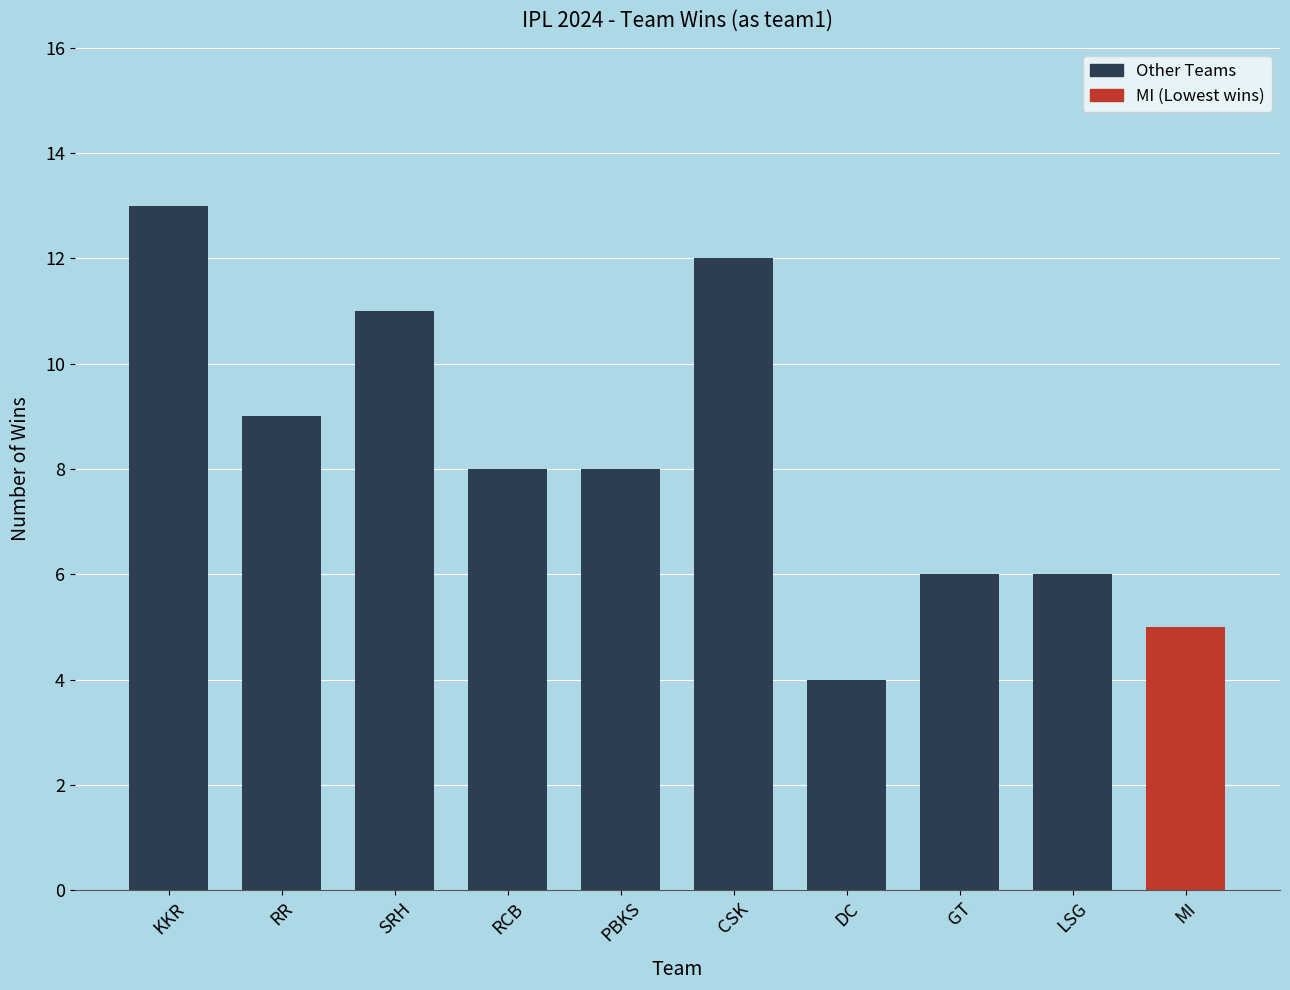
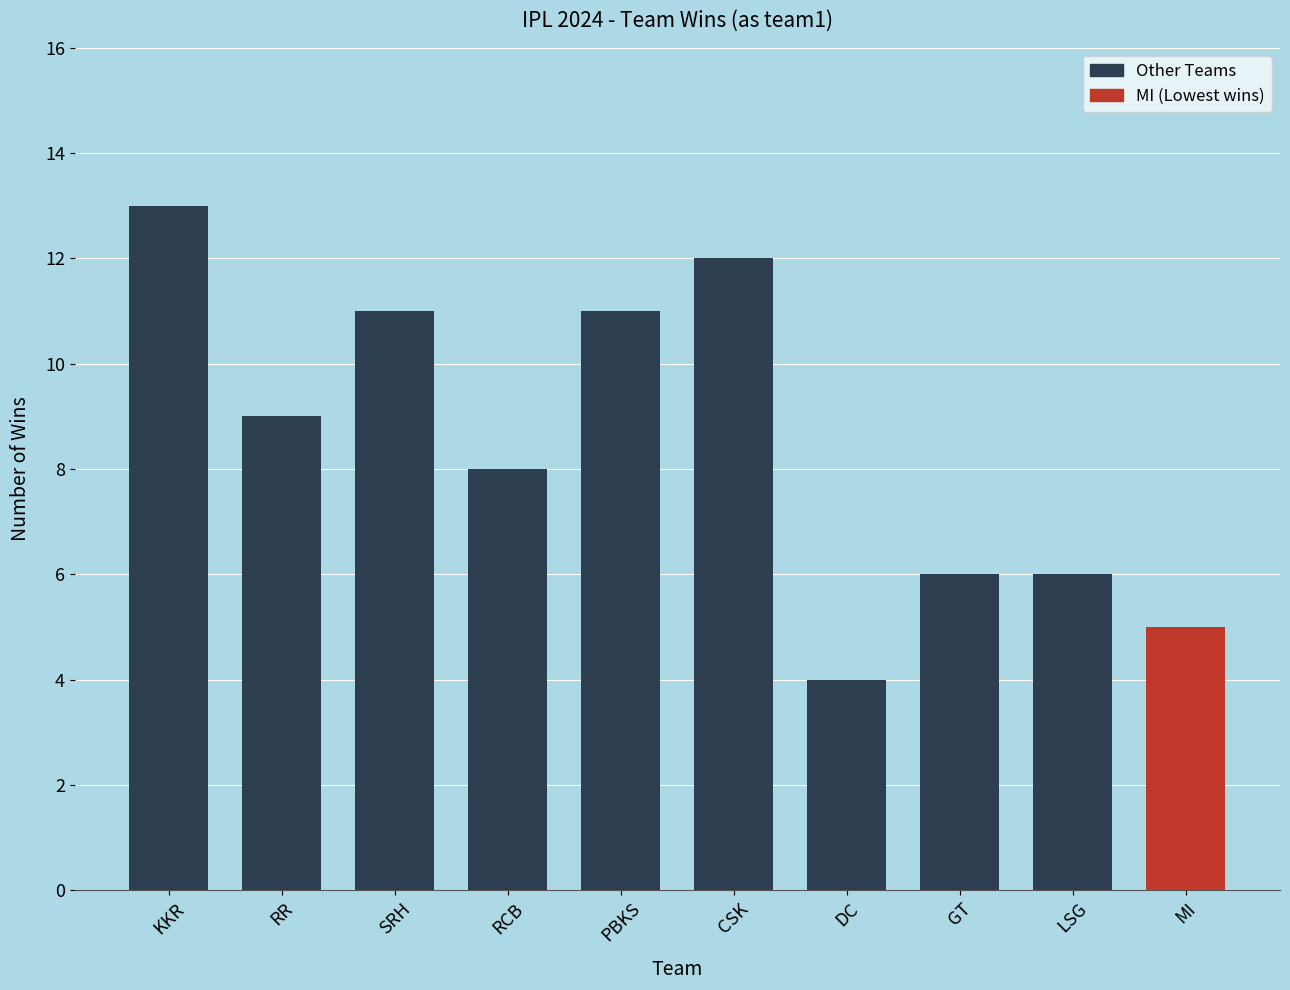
  {
    "KKR": 13,
    "RR": 9,
    "SRH": 11,
    "RCB": 8,
-   "PBKS": 8,
+   "PBKS": 11,
    "CSK": 12,
    "DC": 4,
    "GT": 6,
    "LSG": 6,
    "MI": 5
  }
